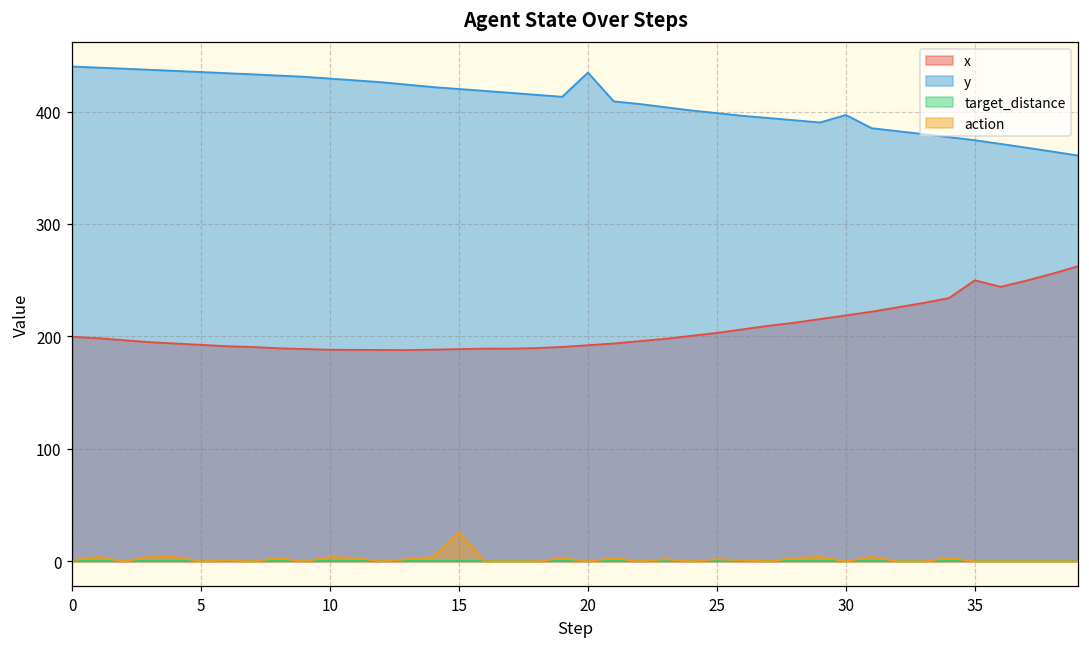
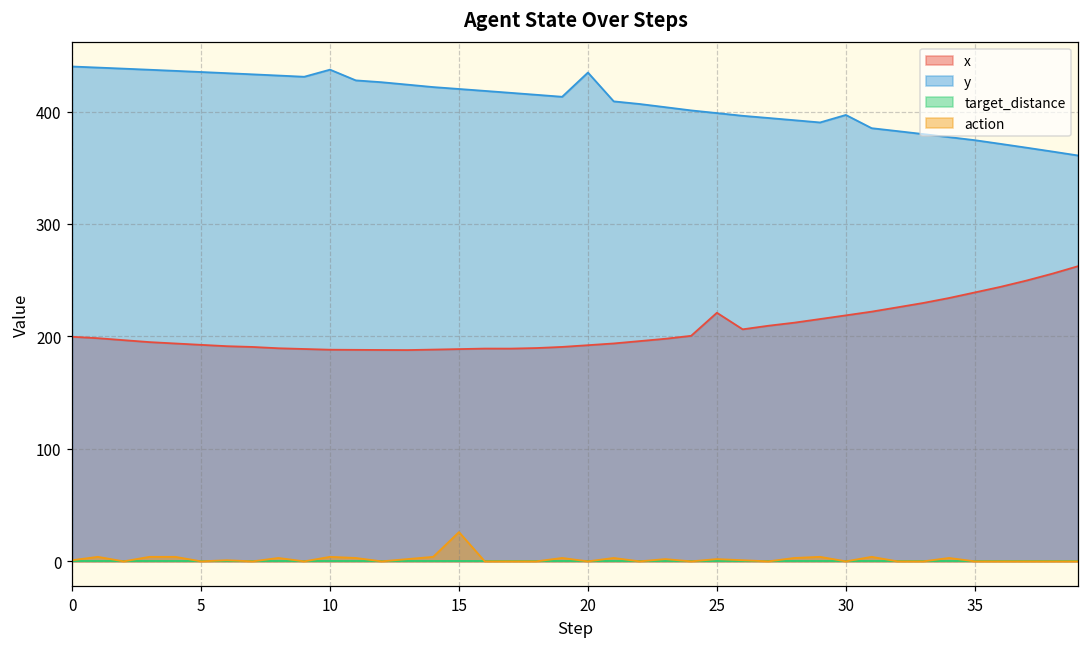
  {
    "x": {
      "0": 200,
      "5": 193,
      "10": 188,
      "15": 189,
      "20": 192,
-     "25": 203,
+     "25": 221,
      "30": 219,
-     "35": 250
+     "35": 239
    },
    "y": {
      "0": 440,
      "5": 435,
-     "10": 429,
+     "10": 437,
      "15": 420,
      "20": 435,
      "25": 399,
      "30": 397,
      "35": 375
    },
    "target_distance": {
      "10": 0,
      "15": 0
    },
    "action": {
      "10": 4,
      "15": 26
    }
  }
